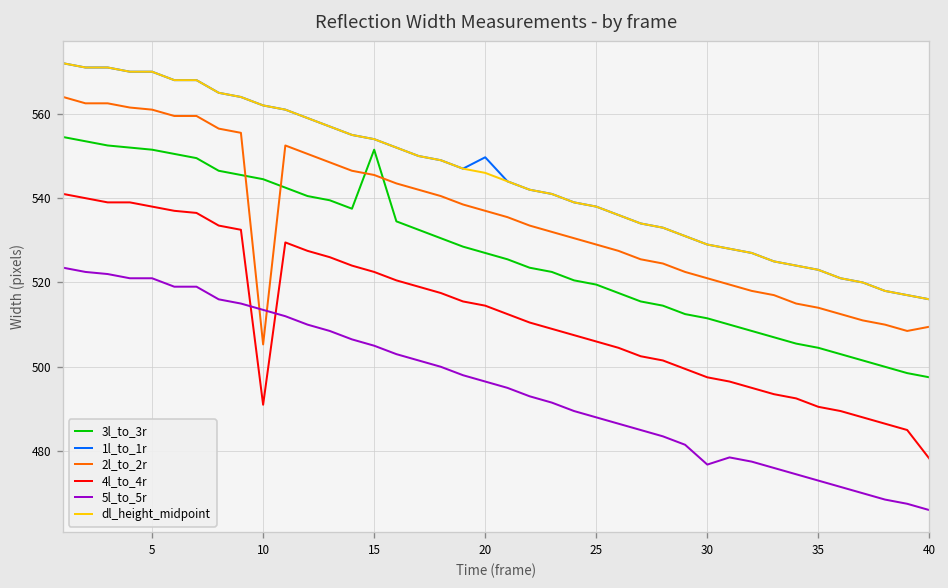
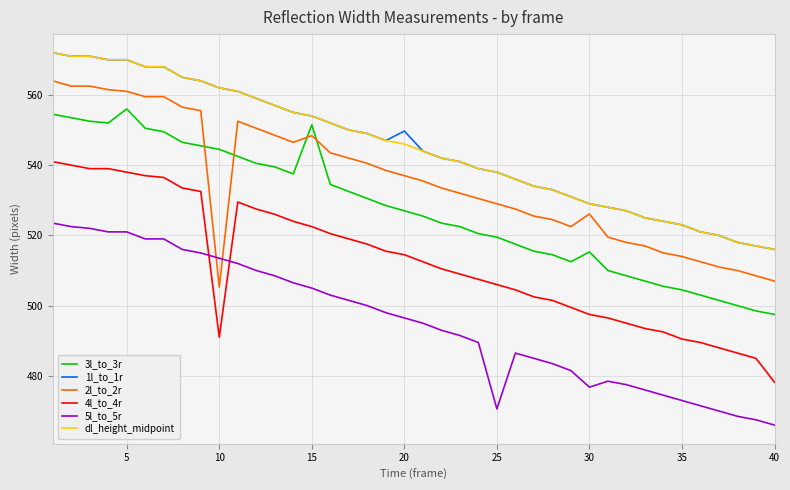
  {
    "3l_to_3r": {
-     "5": 552,
+     "5": 556,
      "10": 545,
      "15": 552,
      "20": 527,
      "25": 520,
-     "30": 512,
+     "30": 515,
      "35": 505,
      "40": 498
    },
    "1l_to_1r": {
      "20": 550
    },
    "2l_to_2r": {
      "5": 561,
      "10": 505,
-     "15": 546,
+     "15": 548,
      "20": 537,
      "25": 529,
-     "30": 521,
+     "30": 526,
      "35": 514,
-     "40": 510
+     "40": 507
    },
    "4l_to_4r": {
      "5": 538,
      "10": 491,
      "15": 523,
      "20": 515,
      "25": 506,
      "30": 498,
      "35": 491,
      "40": 478
    },
    "5l_to_5r": {
      "5": 521,
      "10": 514,
      "15": 505,
      "20": 497,
-     "25": 488,
+     "25": 471,
      "30": 477,
      "35": 473,
      "40": 466
    },
    "dl_height_midpoint": {
      "20": 546
    }
  }
